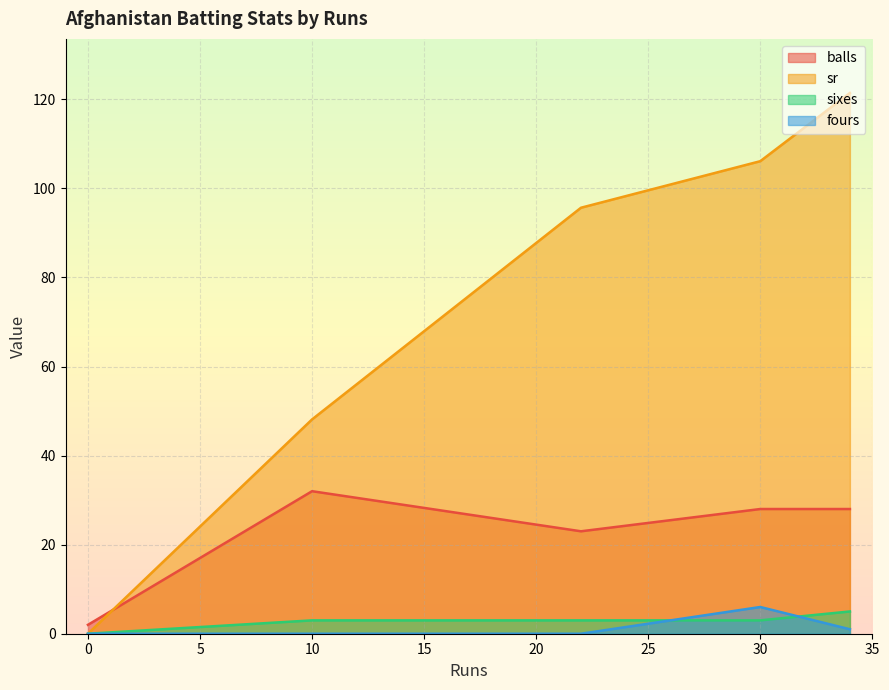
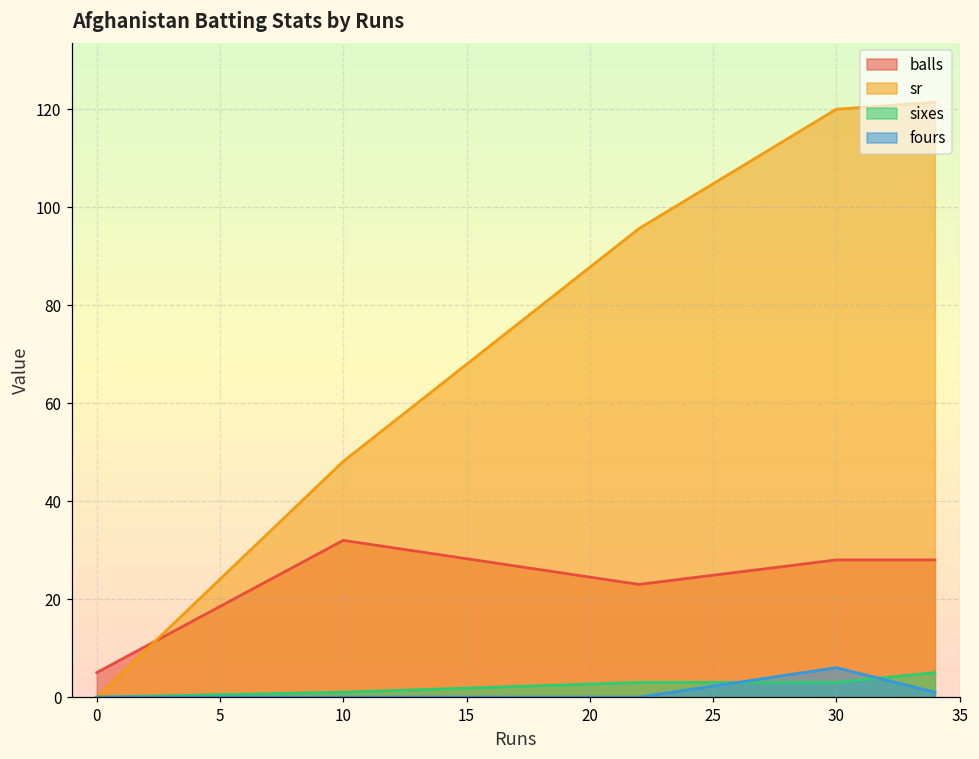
  {
    "balls": {
-     "0": 2,
+     "0": 5,
      "10": 32,
      "30": 28
    },
    "sr": {
      "10": 48,
-     "30": 106
+     "30": 120
    },
    "sixes": {
-     "10": 3,
+     "10": 1,
      "30": 3
    },
    "fours": {
      "10": 0,
      "30": 6
    }
  }
